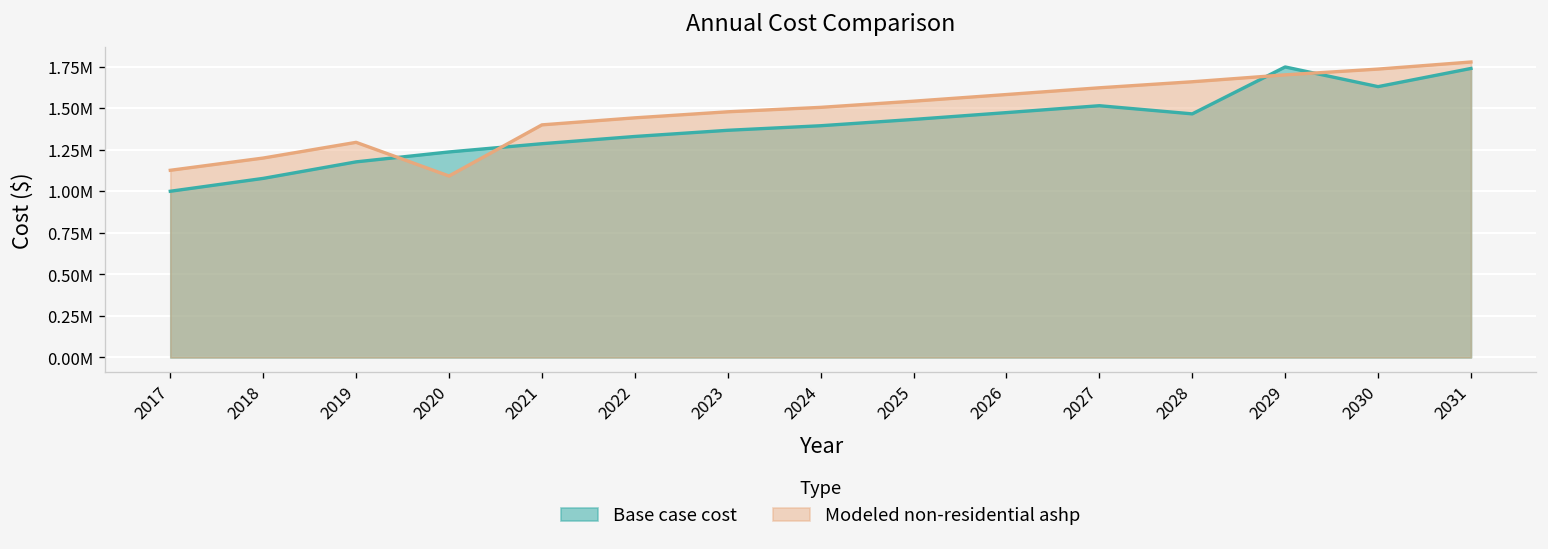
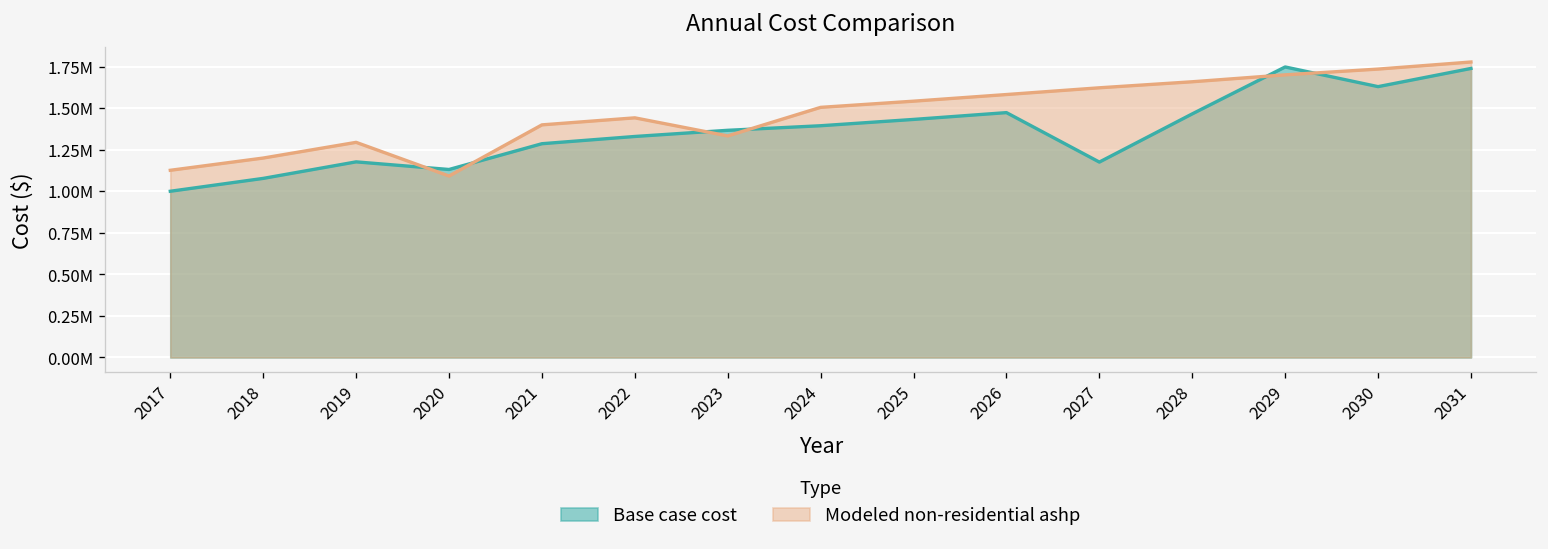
  {
    "Base case cost": {
      "2017": 1000000,
      "2018": 1080000,
      "2019": 1180000,
-     "2020": 1240000,
+     "2020": 1130000,
      "2021": 1290000,
      "2022": 1330000,
      "2023": 1370000,
      "2024": 1400000,
      "2025": 1430000,
      "2026": 1470000,
-     "2027": 1520000,
+     "2027": 1180000,
      "2028": 1470000,
      "2029": 1750000,
      "2030": 1630000,
      "2031": 1740000
    },
    "Modeled non-residential ashp": {
      "2017": 1130000,
      "2018": 1200000,
      "2019": 1300000,
      "2020": 1090000,
      "2021": 1400000,
      "2022": 1440000,
-     "2023": 1480000,
+     "2023": 1330000,
      "2024": 1510000,
      "2025": 1540000,
      "2026": 1580000,
      "2027": 1620000,
      "2028": 1660000,
      "2029": 1700000,
      "2030": 1740000,
      "2031": 1780000
    }
  }
